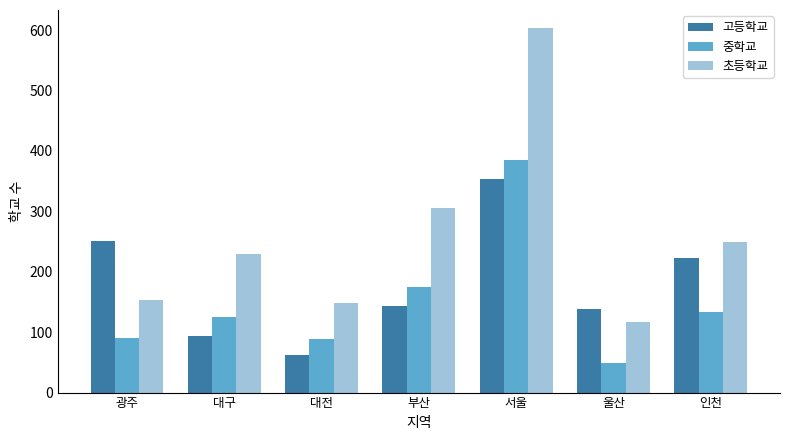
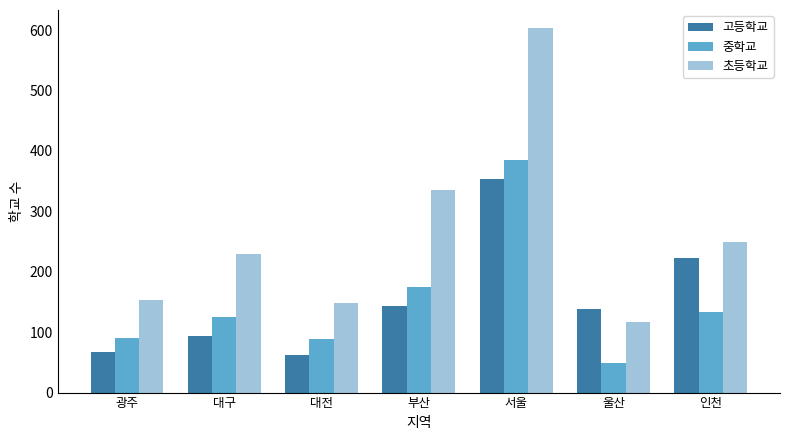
  {
    "고등학교": {
-     "광주": 250,
+     "광주": 70,
      "대구": 90,
      "대전": 60,
      "부산": 140,
      "서울": 350,
      "울산": 140,
      "인천": 220
    },
    "중학교": {
      "광주": 90,
      "대구": 130,
      "대전": 90,
      "부산": 170,
      "서울": 390,
      "울산": 50,
      "인천": 130
    },
    "초등학교": {
      "광주": 150,
      "대구": 230,
      "대전": 150,
-     "부산": 310,
+     "부산": 340,
      "서울": 600,
      "울산": 120,
      "인천": 250
    }
  }
